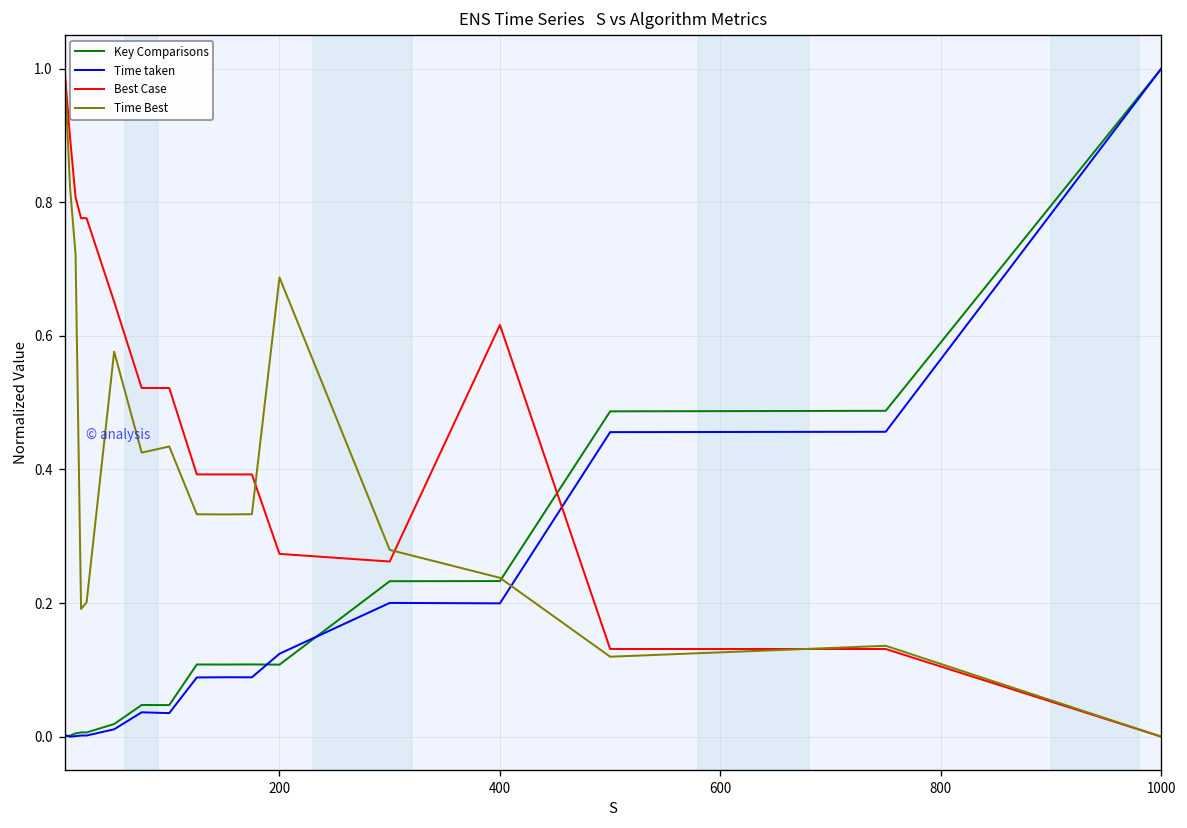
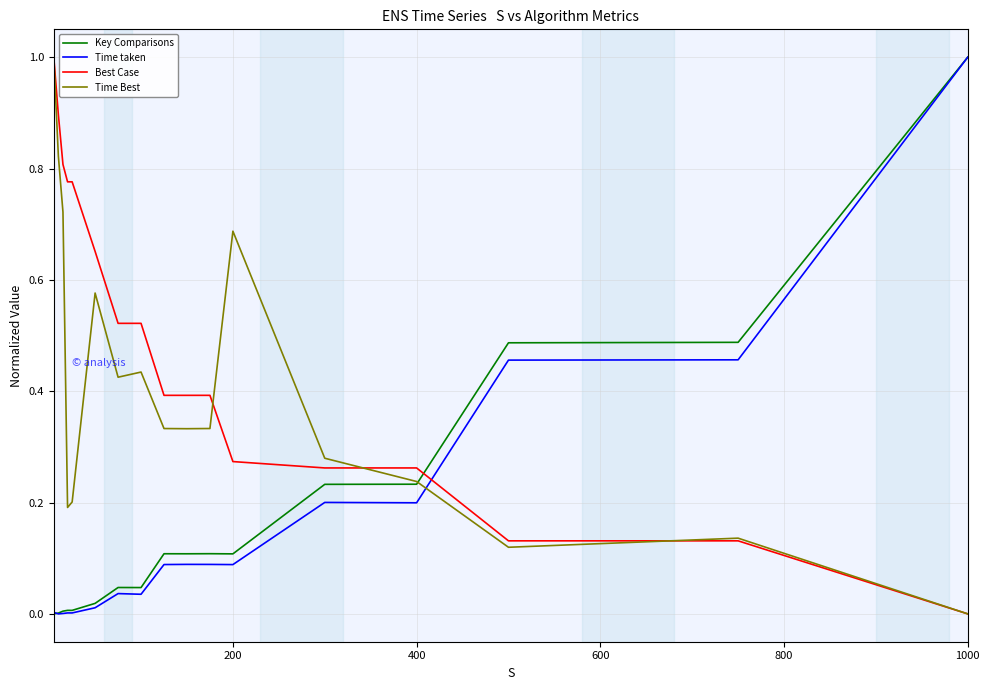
  {
    "Key Comparisons": {
      "200": 0.11,
      "400": 0.23
    },
    "Time taken": {
-     "200": 0.12,
+     "200": 0.09,
      "400": 0.20
    },
    "Best Case": {
      "200": 0.27,
-     "400": 0.62
+     "400": 0.26
    },
    "Time Best": {
      "200": 0.69,
      "400": 0.24
    }
  }
